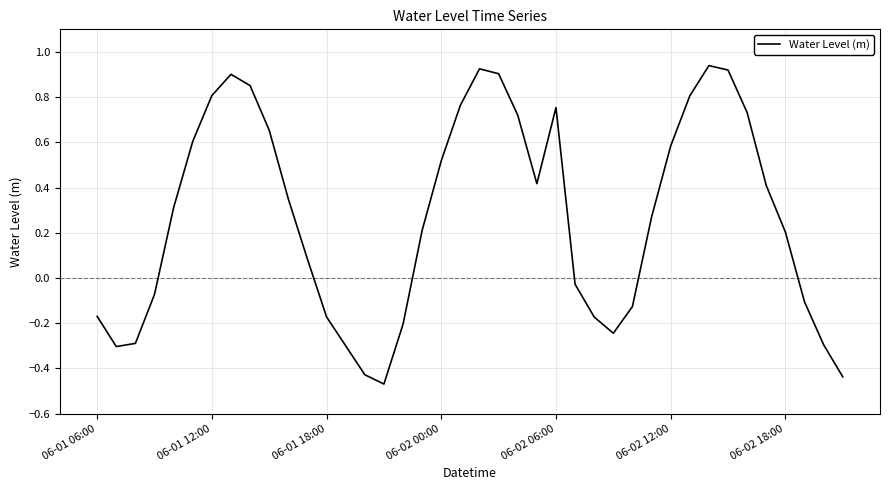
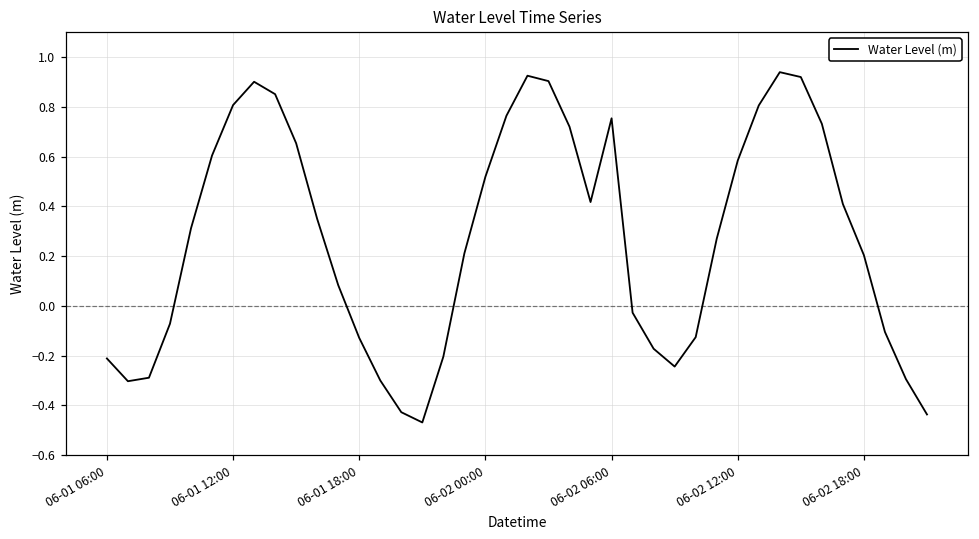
  {
-   "06-01 06:00": -0.17,
+   "06-01 06:00": -0.21,
    "06-01 12:00": 0.81,
-   "06-01 18:00": -0.17,
+   "06-01 18:00": -0.13,
    "06-02 00:00": 0.52,
    "06-02 06:00": 0.75,
    "06-02 12:00": 0.58,
    "06-02 18:00": 0.20
  }
